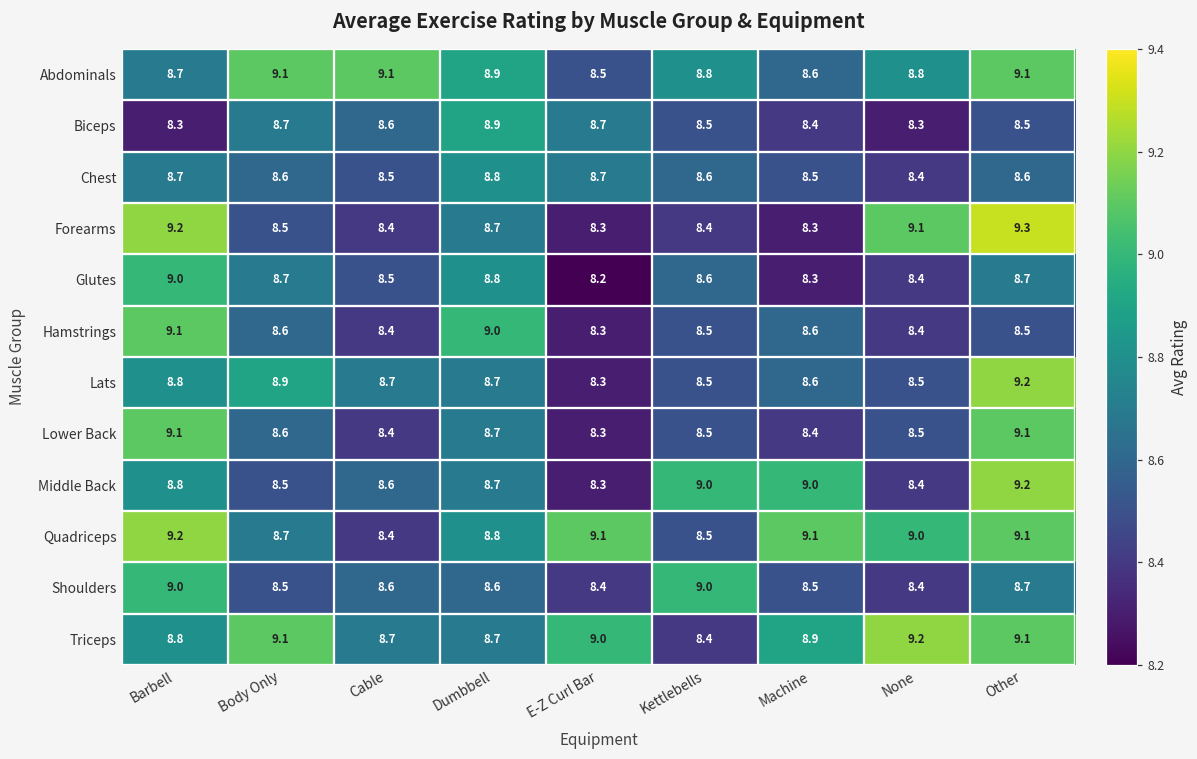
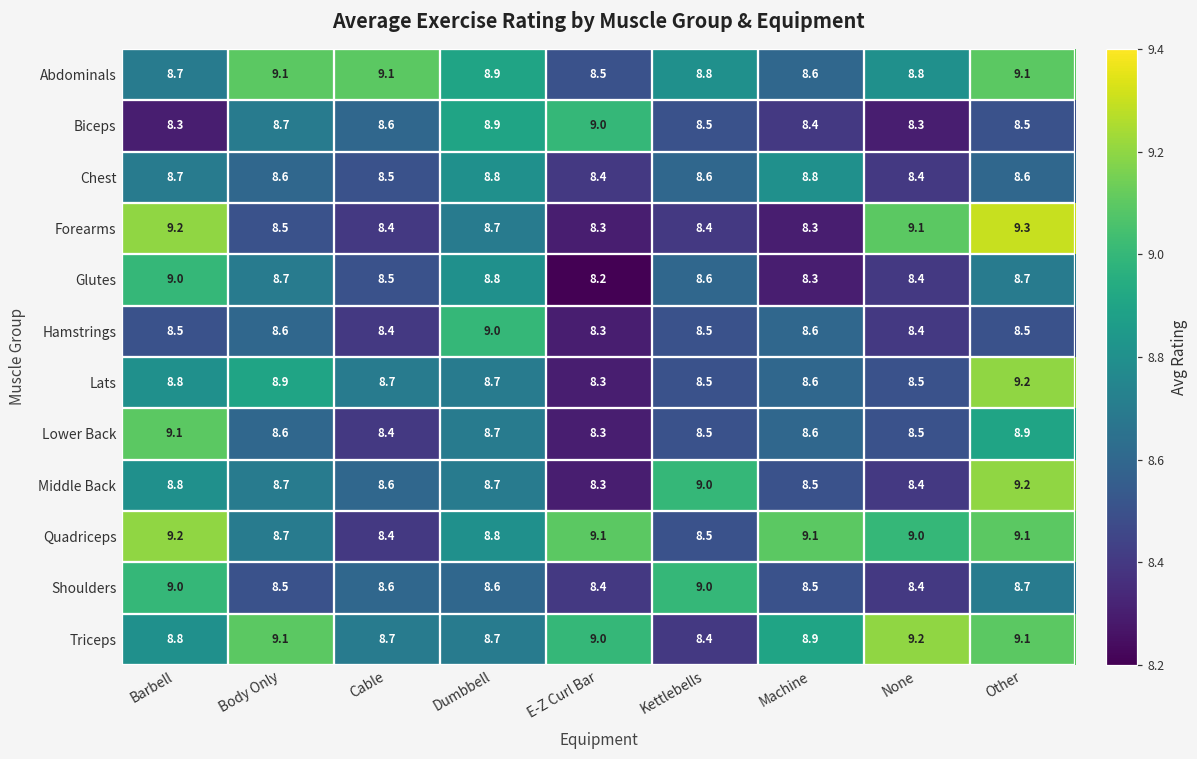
  {
    "Abdominals": {
      "Barbell": 8.7,
      "Body Only": 9.1,
      "Cable": 9.1,
      "Dumbbell": 8.9,
      "E-Z Curl Bar": 8.5,
      "Kettlebells": 8.8,
      "Machine": 8.6,
      "None": 8.8,
      "Other": 9.1
    },
    "Biceps": {
      "Barbell": 8.3,
      "Body Only": 8.7,
      "Cable": 8.6,
      "Dumbbell": 8.9,
-     "E-Z Curl Bar": 8.7,
+     "E-Z Curl Bar": 9.0,
      "Kettlebells": 8.5,
      "Machine": 8.4,
      "None": 8.3,
      "Other": 8.5
    },
    "Chest": {
      "Barbell": 8.7,
      "Body Only": 8.6,
      "Cable": 8.5,
      "Dumbbell": 8.8,
-     "E-Z Curl Bar": 8.7,
+     "E-Z Curl Bar": 8.4,
      "Kettlebells": 8.6,
-     "Machine": 8.5,
+     "Machine": 8.8,
      "None": 8.4,
      "Other": 8.6
    },
    "Forearms": {
      "Barbell": 9.2,
      "Body Only": 8.5,
      "Cable": 8.4,
      "Dumbbell": 8.7,
      "E-Z Curl Bar": 8.3,
      "Kettlebells": 8.4,
      "Machine": 8.3,
      "None": 9.1,
      "Other": 9.3
    },
    "Glutes": {
      "Barbell": 9.0,
      "Body Only": 8.7,
      "Cable": 8.5,
      "Dumbbell": 8.8,
      "E-Z Curl Bar": 8.2,
      "Kettlebells": 8.6,
      "Machine": 8.3,
      "None": 8.4,
      "Other": 8.7
    },
    "Hamstrings": {
-     "Barbell": 9.1,
+     "Barbell": 8.5,
      "Body Only": 8.6,
      "Cable": 8.4,
      "Dumbbell": 9.0,
      "E-Z Curl Bar": 8.3,
      "Kettlebells": 8.5,
      "Machine": 8.6,
      "None": 8.4,
      "Other": 8.5
    },
    "Lats": {
      "Barbell": 8.8,
      "Body Only": 8.9,
      "Cable": 8.7,
      "Dumbbell": 8.7,
      "E-Z Curl Bar": 8.3,
      "Kettlebells": 8.5,
      "Machine": 8.6,
      "None": 8.5,
      "Other": 9.2
    },
    "Lower Back": {
      "Barbell": 9.1,
      "Body Only": 8.6,
      "Cable": 8.4,
      "Dumbbell": 8.7,
      "E-Z Curl Bar": 8.3,
      "Kettlebells": 8.5,
-     "Machine": 8.4,
+     "Machine": 8.6,
      "None": 8.5,
-     "Other": 9.1
+     "Other": 8.9
    },
    "Middle Back": {
      "Barbell": 8.8,
-     "Body Only": 8.5,
+     "Body Only": 8.7,
      "Cable": 8.6,
      "Dumbbell": 8.7,
      "E-Z Curl Bar": 8.3,
      "Kettlebells": 9.0,
-     "Machine": 9.0,
+     "Machine": 8.5,
      "None": 8.4,
      "Other": 9.2
    },
    "Quadriceps": {
      "Barbell": 9.2,
      "Body Only": 8.7,
      "Cable": 8.4,
      "Dumbbell": 8.8,
      "E-Z Curl Bar": 9.1,
      "Kettlebells": 8.5,
      "Machine": 9.1,
      "None": 9.0,
      "Other": 9.1
    },
    "Shoulders": {
      "Barbell": 9.0,
      "Body Only": 8.5,
      "Cable": 8.6,
      "Dumbbell": 8.6,
      "E-Z Curl Bar": 8.4,
      "Kettlebells": 9.0,
      "Machine": 8.5,
      "None": 8.4,
      "Other": 8.7
    },
    "Triceps": {
      "Barbell": 8.8,
      "Body Only": 9.1,
      "Cable": 8.7,
      "Dumbbell": 8.7,
      "E-Z Curl Bar": 9.0,
      "Kettlebells": 8.4,
      "Machine": 8.9,
      "None": 9.2,
      "Other": 9.1
    }
  }
